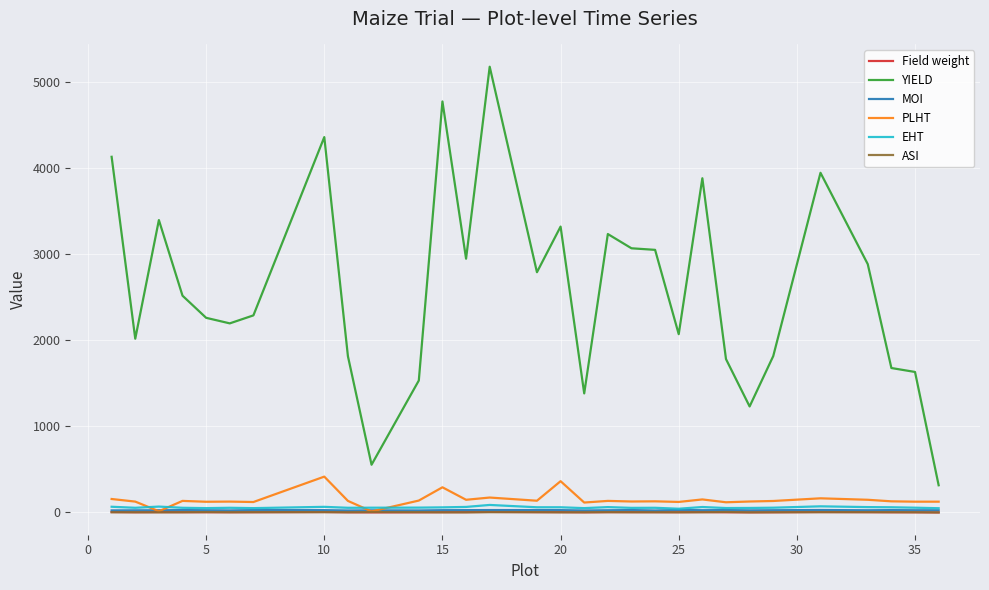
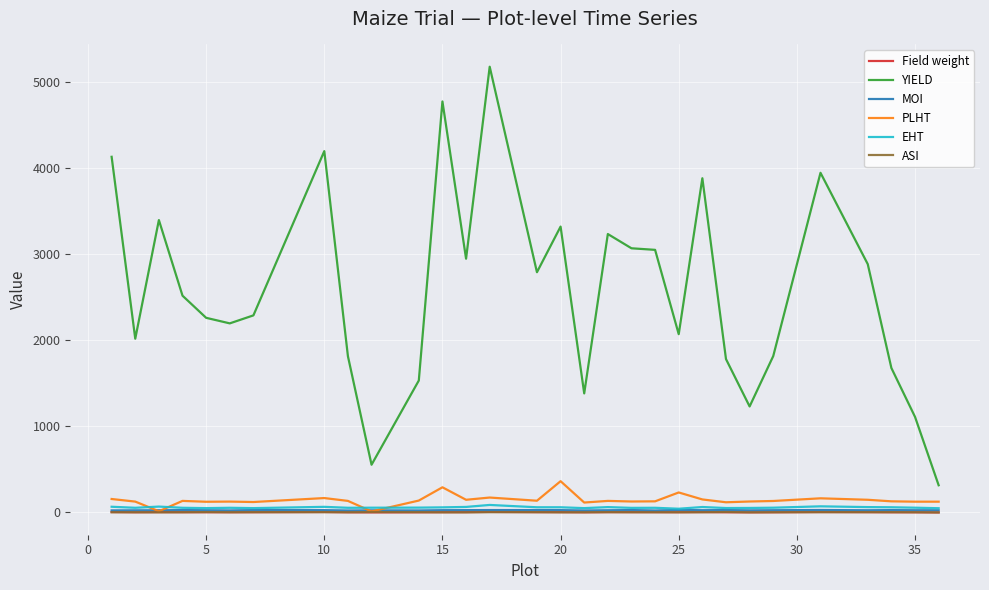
  {
    "YIELD": {
      "5": 2300,
-     "10": 4400,
+     "10": 4200,
      "15": 4800,
      "20": 3300,
      "25": 2100,
-     "35": 1600
+     "35": 1100
    },
    "PLHT": {
      "5": 100,
-     "10": 400,
+     "10": 200,
      "15": 300,
      "20": 400,
-     "25": 100,
+     "25": 200,
      "35": 100
    },
    "EHT": {
      "10": 100,
      "15": 100,
      "20": 100
    }
  }
